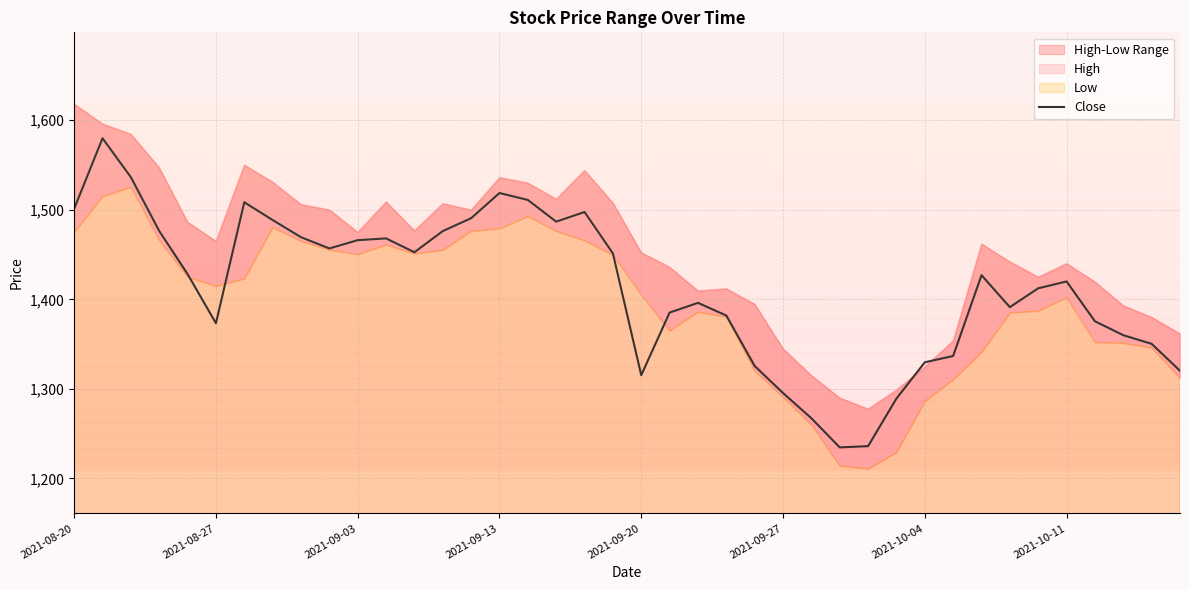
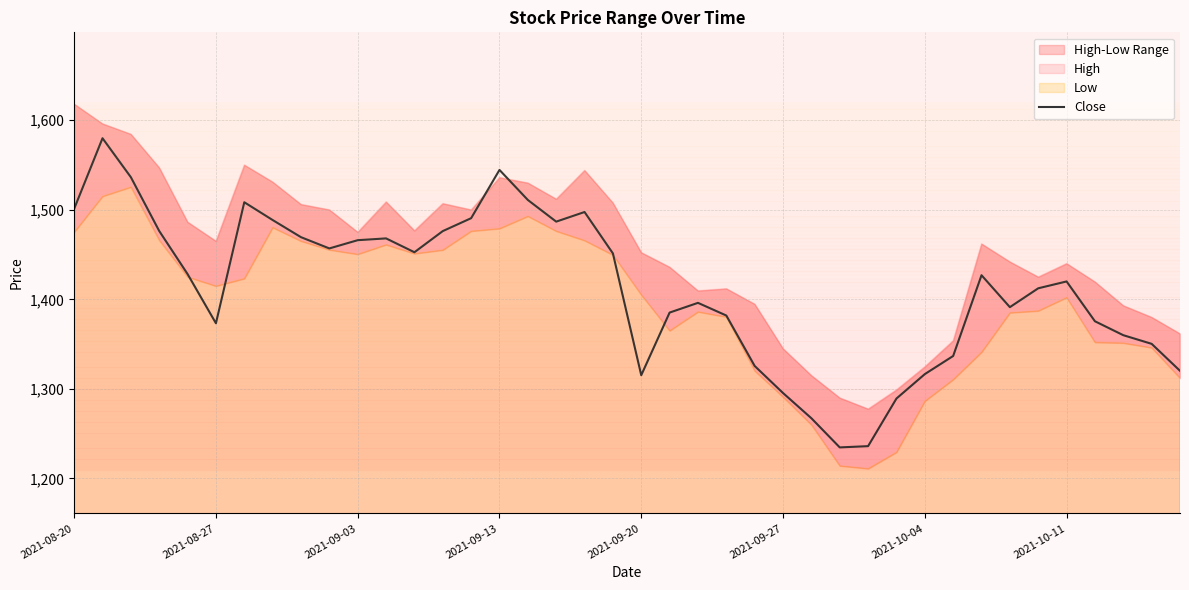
  {
    "Close": {
      "2021-08-20": "1,500",
      "2021-08-27": "1,370",
      "2021-09-03": "1,470",
-     "2021-09-13": "1,520",
+     "2021-09-13": "1,540",
      "2021-09-20": "1,320",
      "2021-09-27": "1,300",
-     "2021-10-04": "1,330",
+     "2021-10-04": "1,320",
      "2021-10-11": "1,420"
    }
  }
